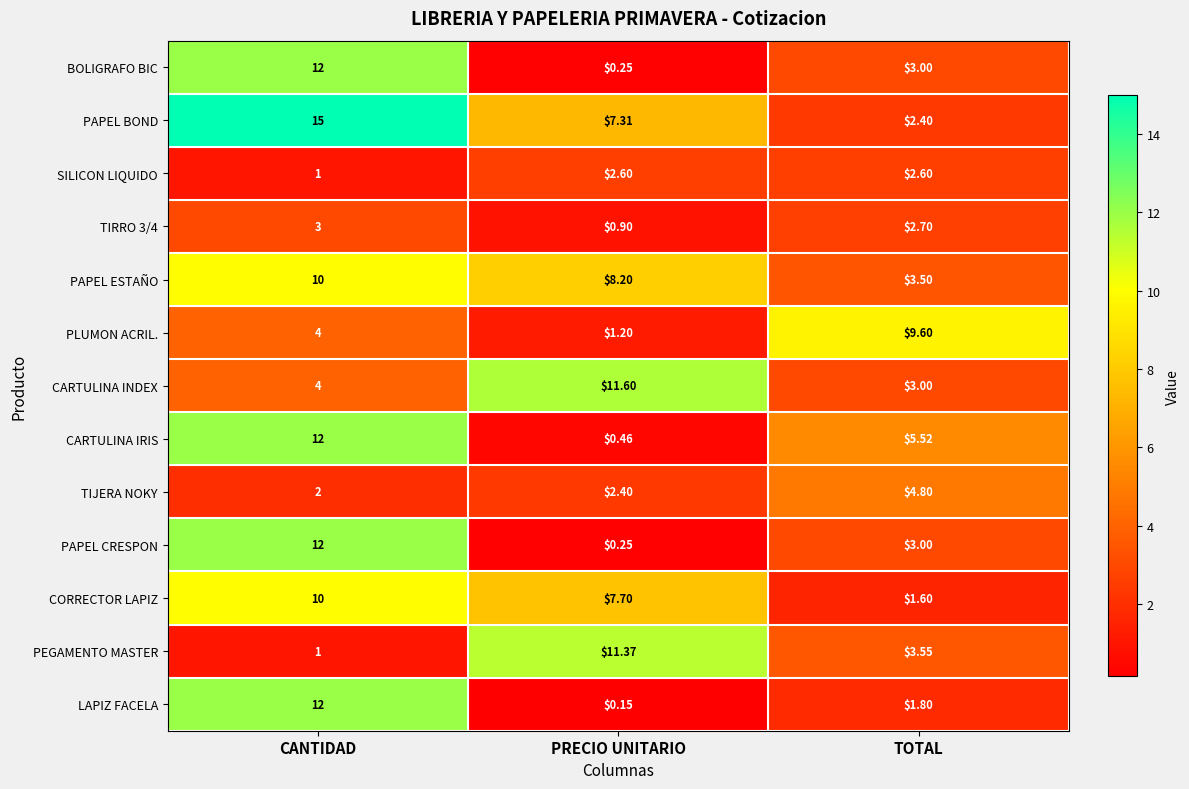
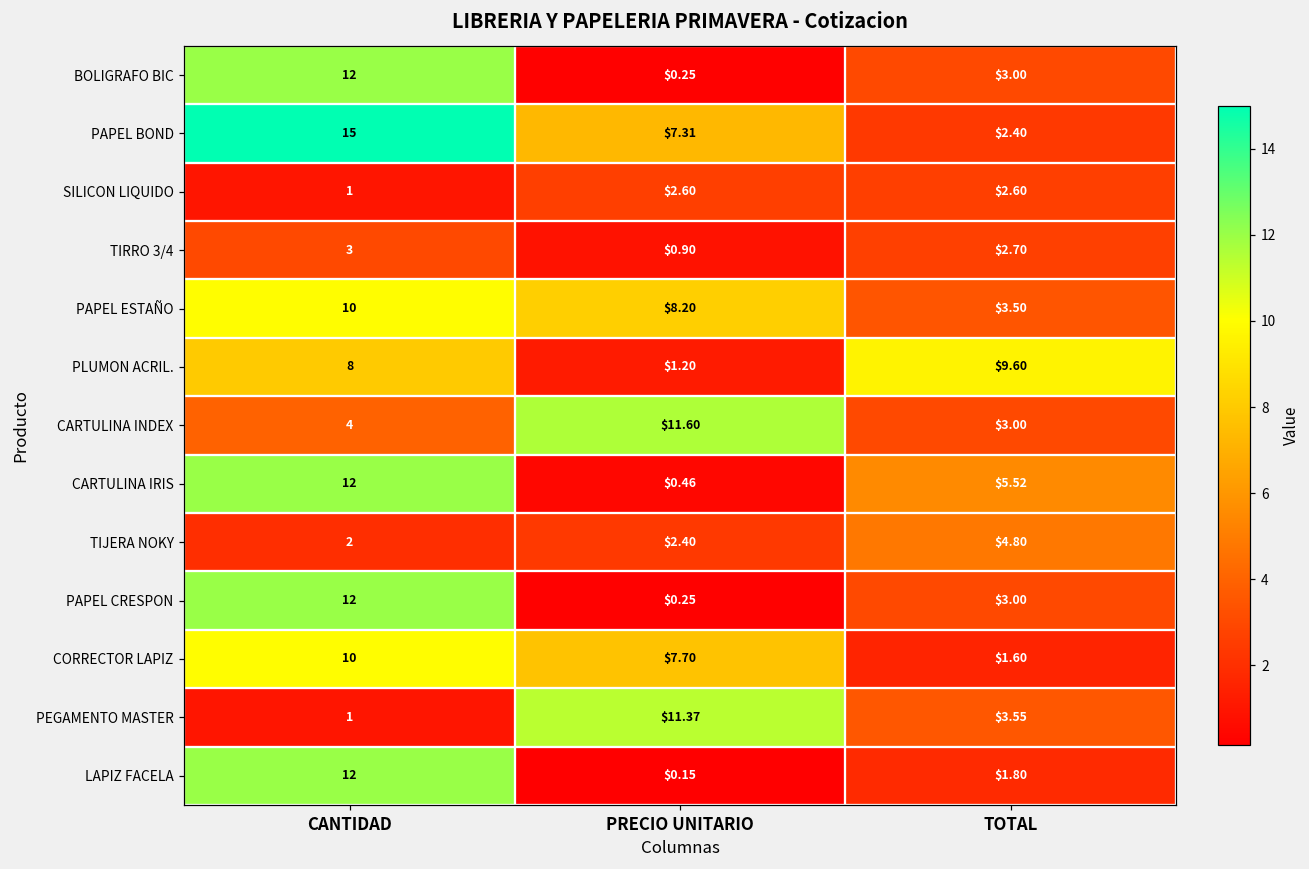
  {
    "BOLIGRAFO BIC": {
      "CANTIDAD": "12",
      "PRECIO UNITARIO": "$0.25",
      "TOTAL": "$3.00"
    },
    "PAPEL BOND": {
      "CANTIDAD": "15",
      "PRECIO UNITARIO": "$7.31",
      "TOTAL": "$2.40"
    },
    "SILICON LIQUIDO": {
      "CANTIDAD": "1",
      "PRECIO UNITARIO": "$2.60",
      "TOTAL": "$2.60"
    },
    "TIRRO 3/4": {
      "CANTIDAD": "3",
      "PRECIO UNITARIO": "$0.90",
      "TOTAL": "$2.70"
    },
    "PAPEL ESTAÑO": {
      "CANTIDAD": "10",
      "PRECIO UNITARIO": "$8.20",
      "TOTAL": "$3.50"
    },
    "PLUMON ACRIL.": {
-     "CANTIDAD": "4",
+     "CANTIDAD": "8",
      "PRECIO UNITARIO": "$1.20",
      "TOTAL": "$9.60"
    },
    "CARTULINA INDEX": {
      "CANTIDAD": "4",
      "PRECIO UNITARIO": "$11.60",
      "TOTAL": "$3.00"
    },
    "CARTULINA IRIS": {
      "CANTIDAD": "12",
      "PRECIO UNITARIO": "$0.46",
      "TOTAL": "$5.52"
    },
    "TIJERA NOKY": {
      "CANTIDAD": "2",
      "PRECIO UNITARIO": "$2.40",
      "TOTAL": "$4.80"
    },
    "PAPEL CRESPON": {
      "CANTIDAD": "12",
      "PRECIO UNITARIO": "$0.25",
      "TOTAL": "$3.00"
    },
    "CORRECTOR LAPIZ": {
      "CANTIDAD": "10",
      "PRECIO UNITARIO": "$7.70",
      "TOTAL": "$1.60"
    },
    "PEGAMENTO MASTER": {
      "CANTIDAD": "1",
      "PRECIO UNITARIO": "$11.37",
      "TOTAL": "$3.55"
    },
    "LAPIZ FACELA": {
      "CANTIDAD": "12",
      "PRECIO UNITARIO": "$0.15",
      "TOTAL": "$1.80"
    }
  }
